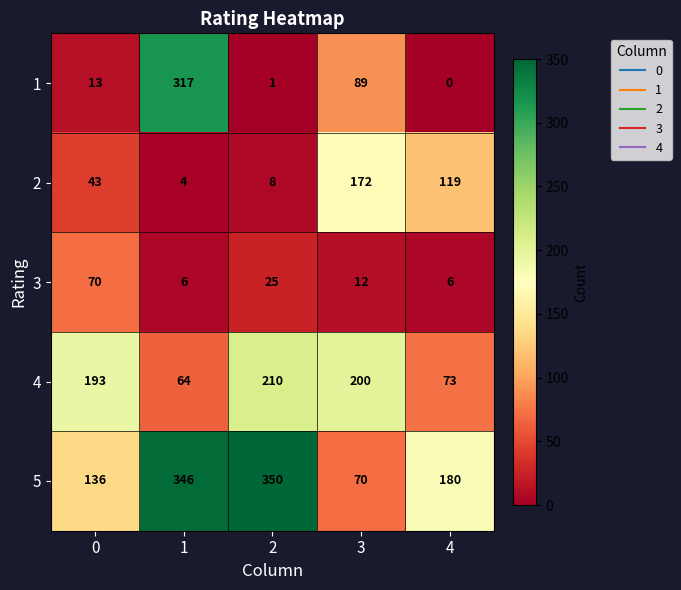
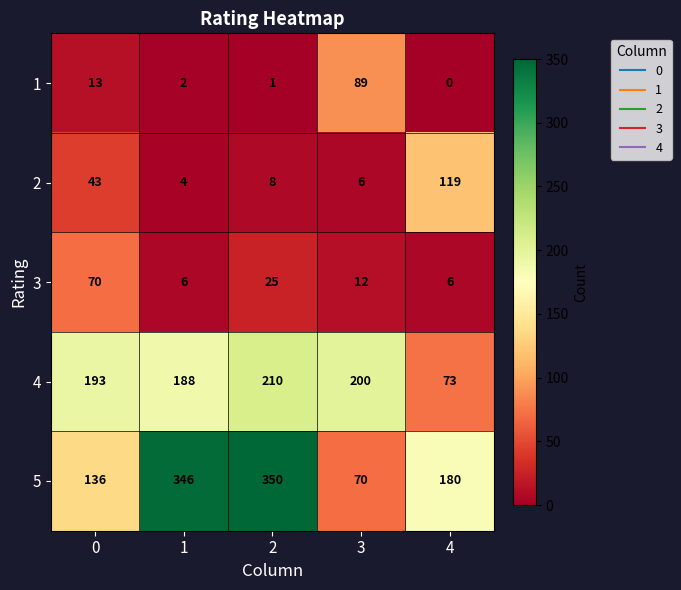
  {
    "1": {
      "0": 13,
-     "1": 317,
+     "1": 2,
      "2": 1,
      "3": 89,
      "4": 0
    },
    "2": {
      "0": 43,
      "1": 4,
      "2": 8,
-     "3": 172,
+     "3": 6,
      "4": 119
    },
    "3": {
      "0": 70,
      "1": 6,
      "2": 25,
      "3": 12,
      "4": 6
    },
    "4": {
      "0": 193,
-     "1": 64,
+     "1": 188,
      "2": 210,
      "3": 200,
      "4": 73
    },
    "5": {
      "0": 136,
      "1": 346,
      "2": 350,
      "3": 70,
      "4": 180
    }
  }
